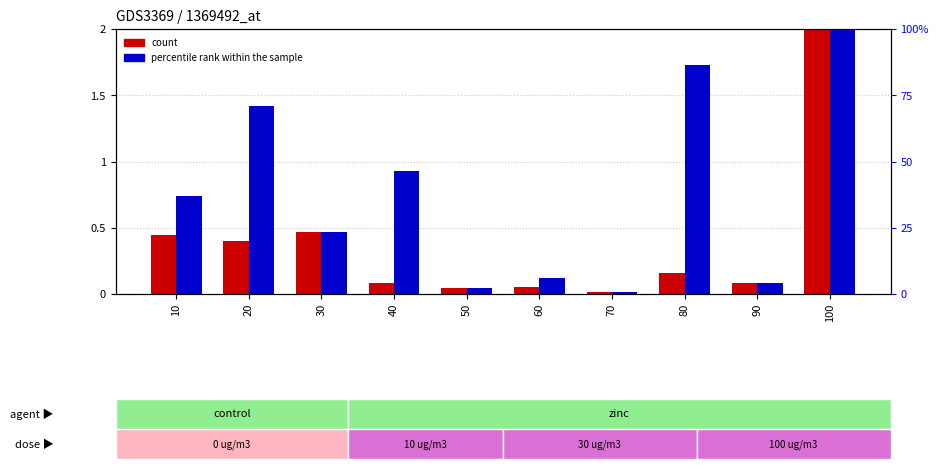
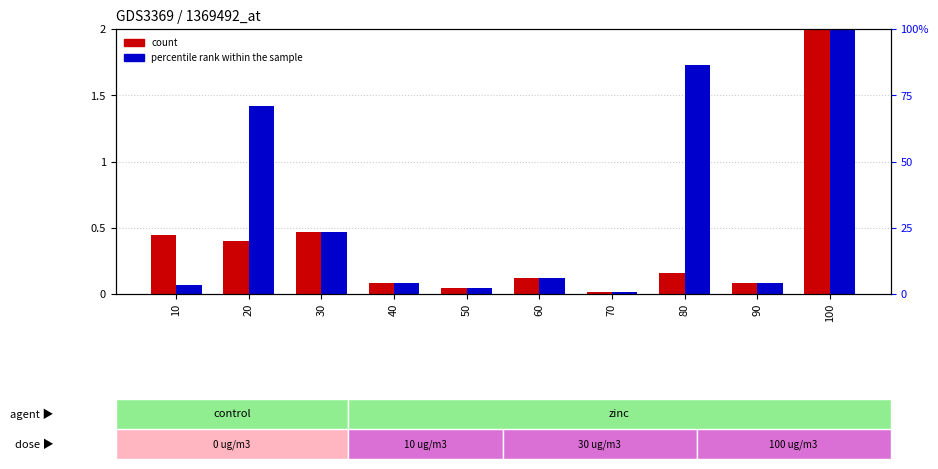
  {
    "count": {
      "10": 0.44,
      "20": 0.40,
      "30": 0.47,
      "40": 0.08,
      "50": 0.05,
-     "60": 0.06,
+     "60": 0.12,
      "80": 0.16,
      "90": 0.09,
      "100": 2.00
    },
    "percentile rank within the sample": {
-     "10": 0.74,
+     "10": 0.07,
      "20": 1.42,
      "30": 0.47,
-     "40": 0.93,
+     "40": 0.08,
      "50": 0.05,
      "60": 0.12,
      "80": 1.73,
      "90": 0.09,
      "100": 2.00
    }
  }
